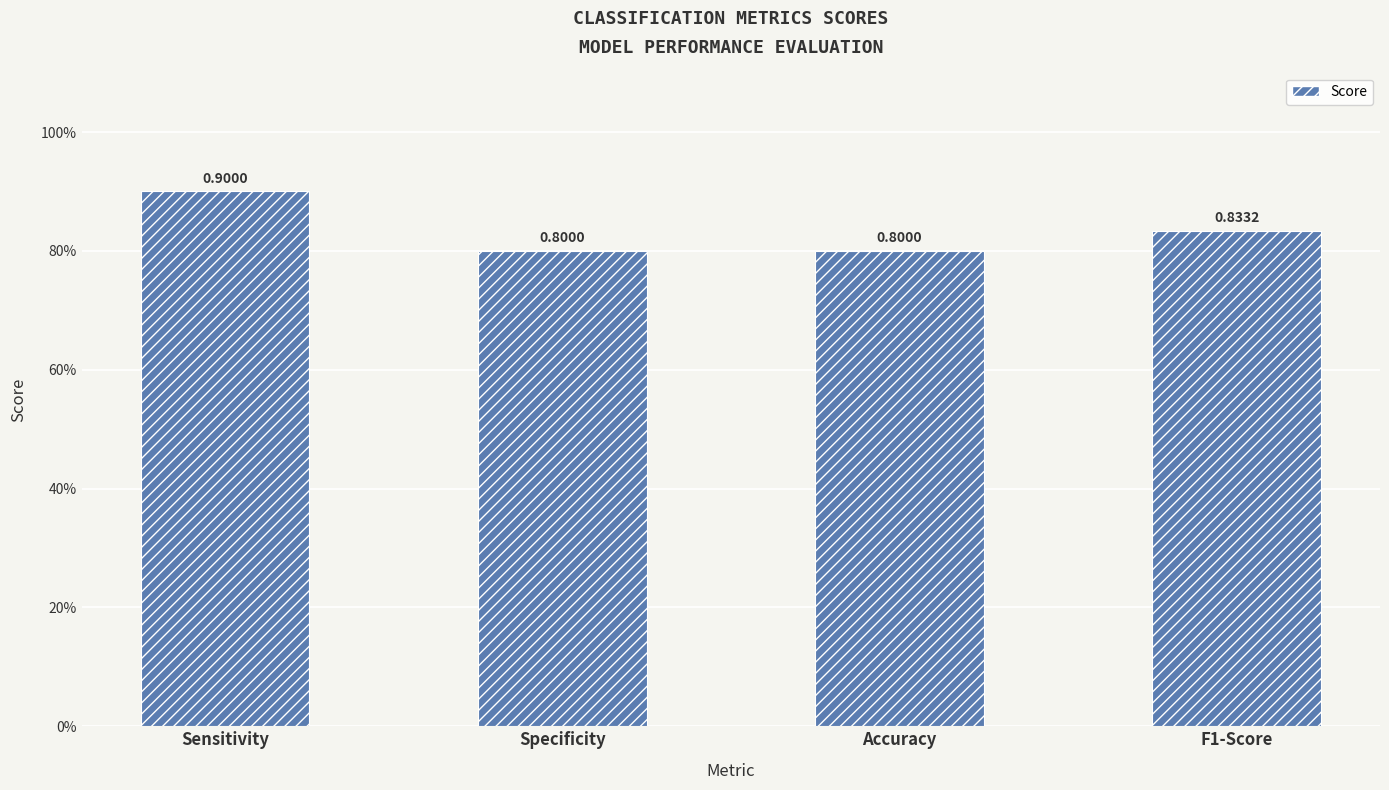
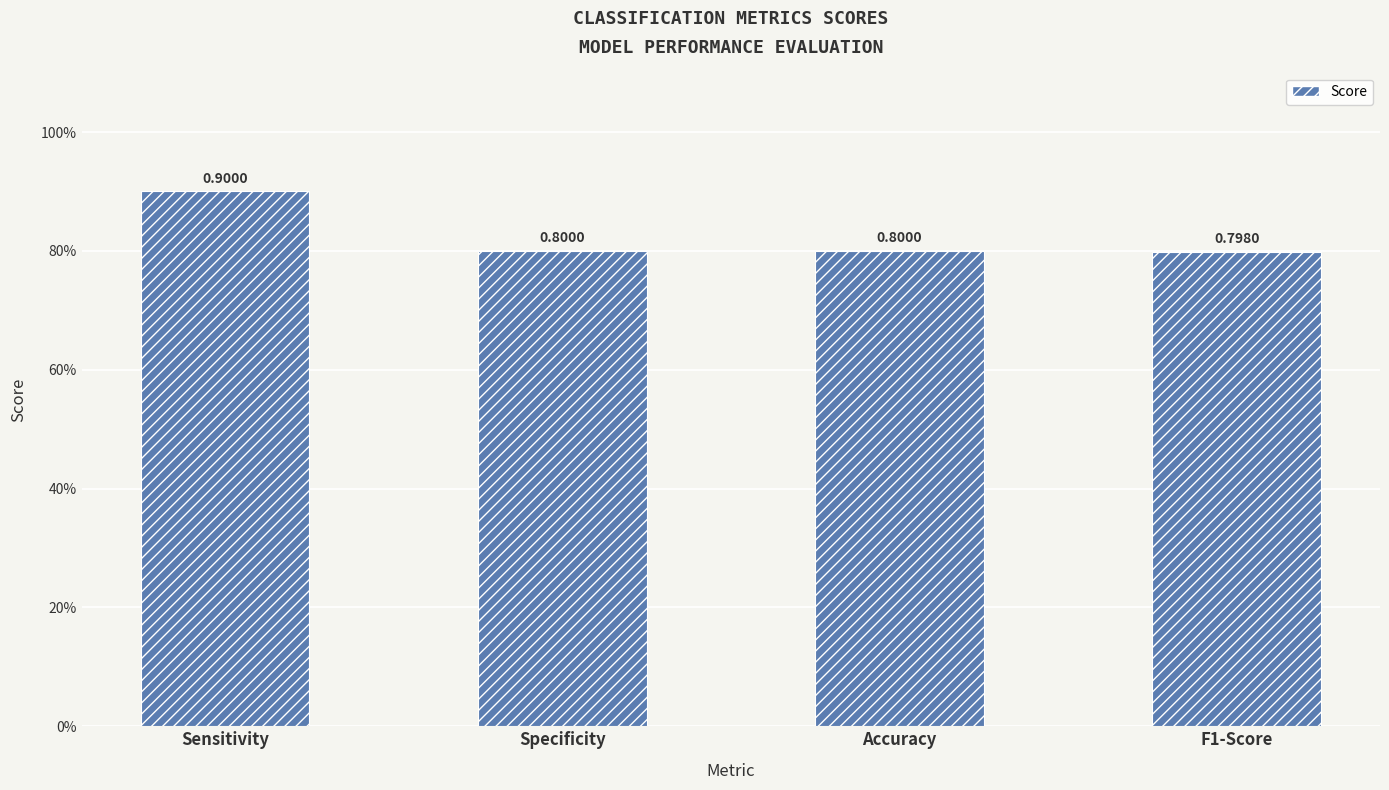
  {
    "Sensitivity": 0.9000,
    "Specificity": 0.8000,
    "Accuracy": 0.8000,
-   "F1-Score": 0.8332
+   "F1-Score": 0.7980
  }
